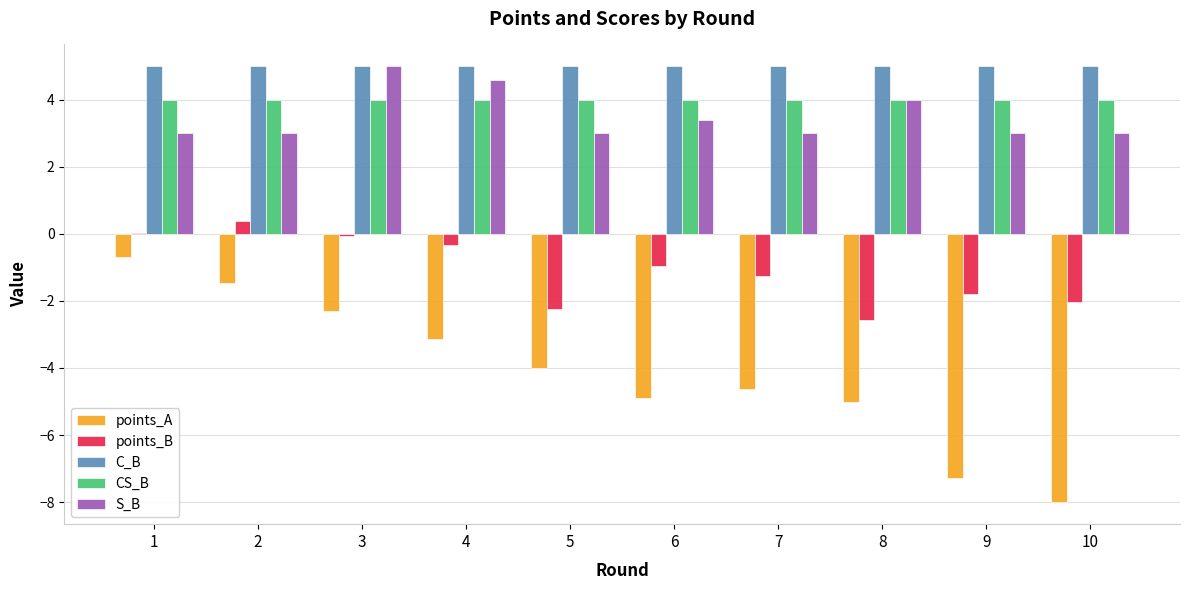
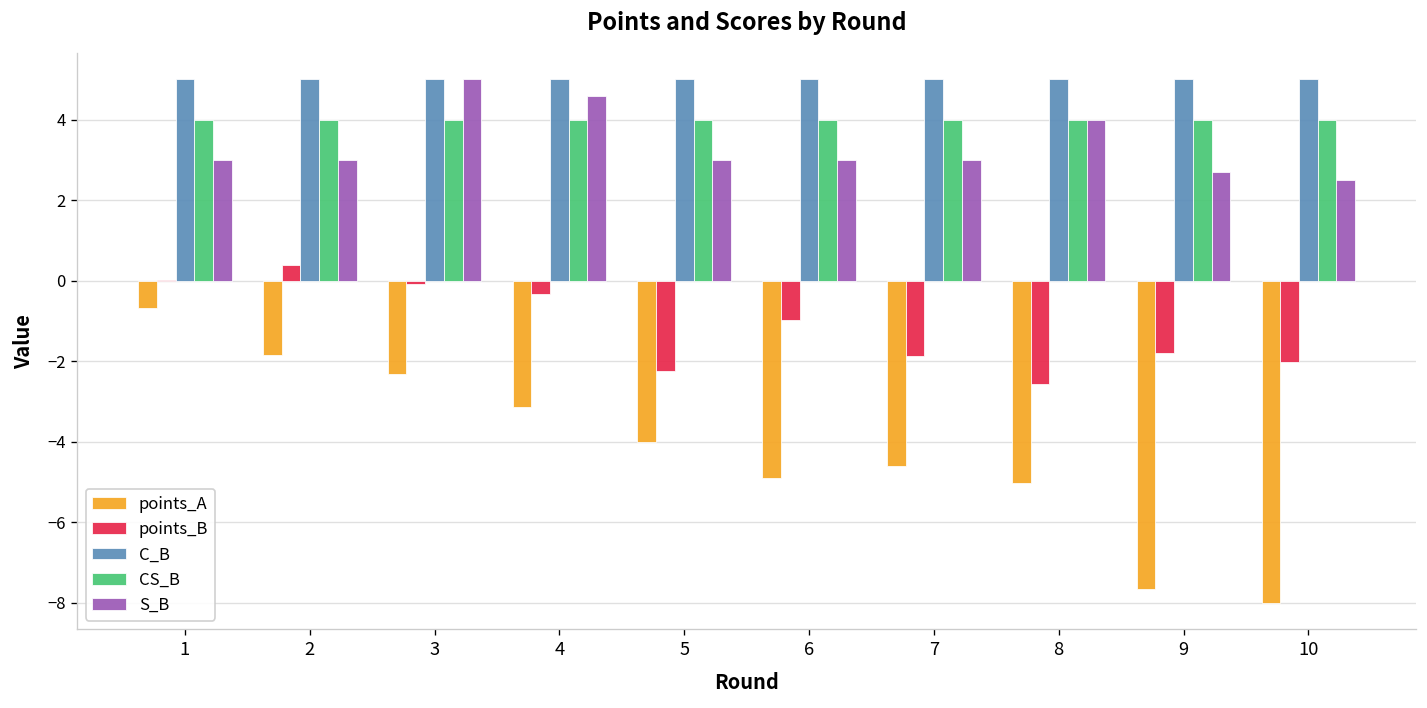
  {
    "points_A": {
      "1": -0.7,
-     "2": -1.5,
+     "2": -1.9,
      "3": -2.3,
      "4": -3.1,
      "5": -4.0,
      "6": -4.9,
      "7": -4.6,
      "8": -5.0,
-     "9": -7.3,
+     "9": -7.7,
      "10": -8.0
    },
    "points_B": {
      "2": 0.4,
      "3": -0.1,
      "4": -0.3,
      "5": -2.2,
      "6": -1.0,
-     "7": -1.3,
+     "7": -1.9,
      "8": -2.6,
      "9": -1.8,
      "10": -2.0
    },
    "C_B": {
      "1": 5.0,
      "2": 5.0,
      "3": 5.0,
      "4": 5.0,
      "5": 5.0,
      "6": 5.0,
      "7": 5.0,
      "8": 5.0,
      "9": 5.0,
      "10": 5.0
    },
    "CS_B": {
      "1": 4.0,
      "2": 4.0,
      "3": 4.0,
      "4": 4.0,
      "5": 4.0,
      "6": 4.0,
      "7": 4.0,
      "8": 4.0,
      "9": 4.0,
      "10": 4.0
    },
    "S_B": {
      "1": 3.0,
      "2": 3.0,
      "3": 5.0,
      "4": 4.6,
      "5": 3.0,
-     "6": 3.4,
+     "6": 3.0,
      "7": 3.0,
      "8": 4.0,
-     "9": 3.0,
-     "10": 3.0
+     "9": 2.7,
+     "10": 2.5
    }
  }
